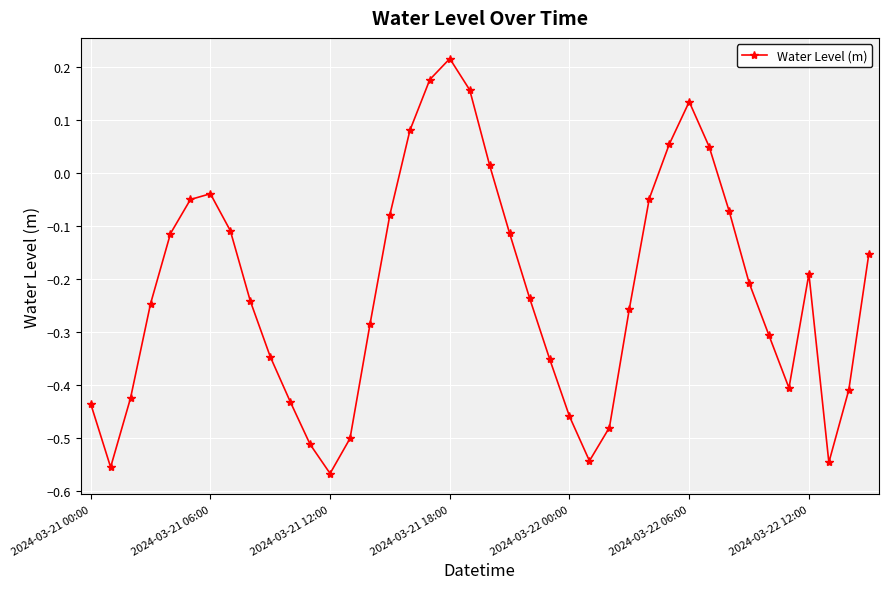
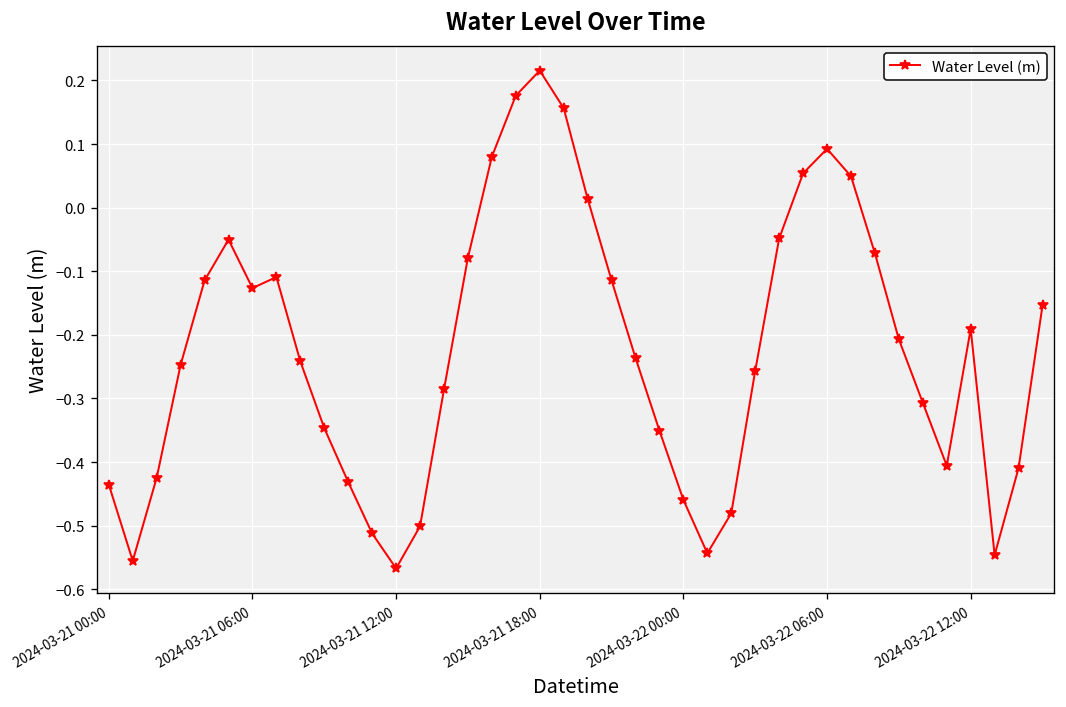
  {
    "2024-03-21 00:00": -0.44,
-   "2024-03-21 06:00": -0.04,
+   "2024-03-21 06:00": -0.13,
    "2024-03-21 12:00": -0.57,
    "2024-03-21 18:00": 0.22,
    "2024-03-22 00:00": -0.46,
-   "2024-03-22 06:00": 0.13,
+   "2024-03-22 06:00": 0.09,
    "2024-03-22 12:00": -0.19
  }
